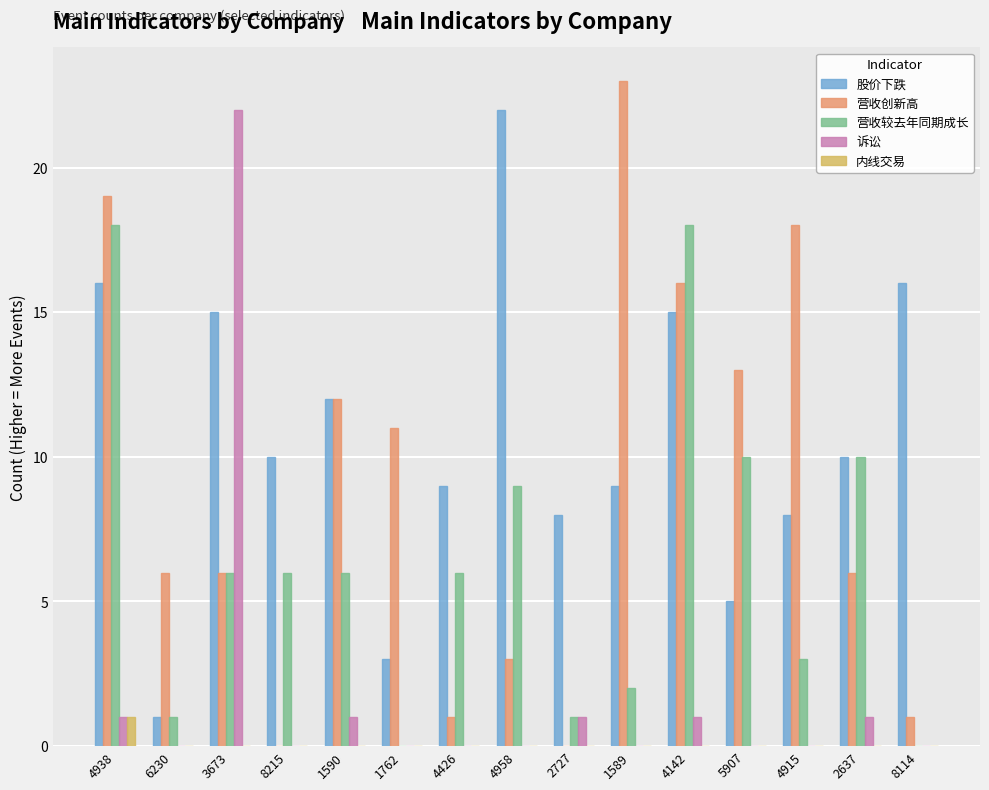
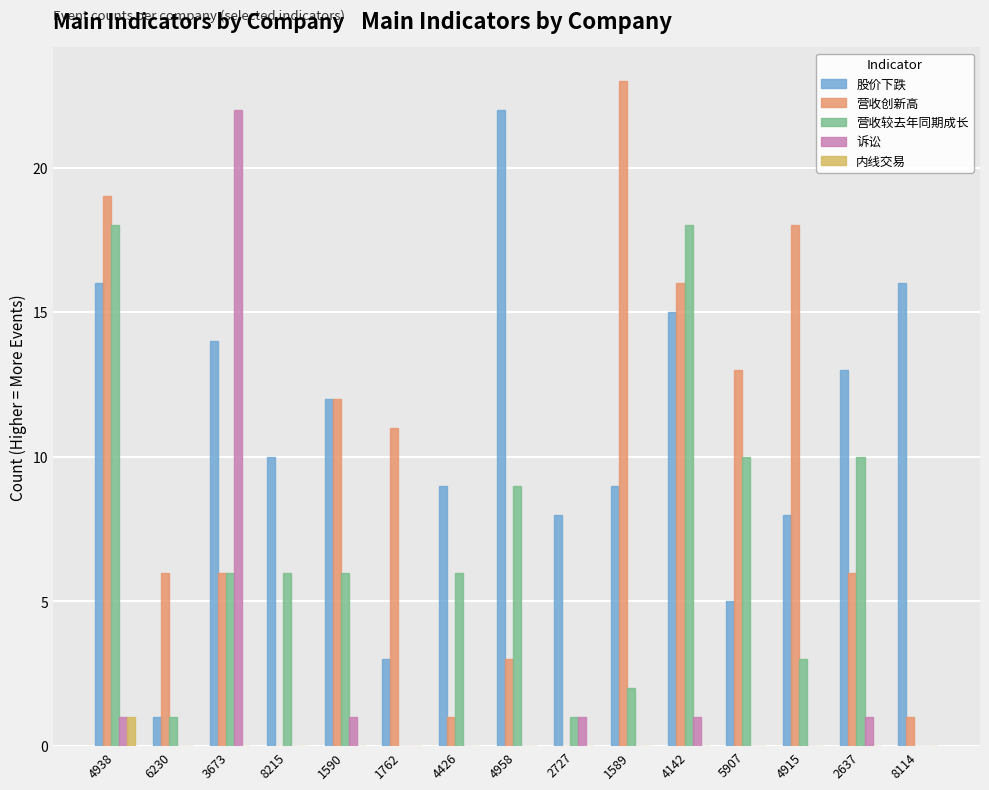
  {
    "股价下跌": {
      "4938": 16,
      "6230": 1,
-     "3673": 15,
+     "3673": 14,
      "8215": 10,
      "1590": 12,
      "1762": 3,
      "4426": 9,
      "4958": 22,
      "2727": 8,
      "1589": 9,
      "4142": 15,
      "5907": 5,
      "4915": 8,
-     "2637": 10,
+     "2637": 13,
      "8114": 16
    },
    "营收较去年同期成长": {
      "4938": 18,
      "6230": 1,
      "3673": 6,
      "8215": 6,
      "1590": 6,
      "1762": 0,
      "4426": 6,
      "4958": 9,
      "2727": 1,
      "1589": 2,
      "4142": 18,
      "5907": 10,
      "4915": 3,
      "2637": 10,
      "8114": 0
    },
    "诉讼": {
      "4938": 1,
      "6230": 0,
      "3673": 22,
      "8215": 0,
      "1590": 1,
      "1762": 0,
      "4426": 0,
      "4958": 0,
      "2727": 1,
      "1589": 0,
      "4142": 1,
      "5907": 0,
      "4915": 0,
      "2637": 1,
      "8114": 0
    }
  }
